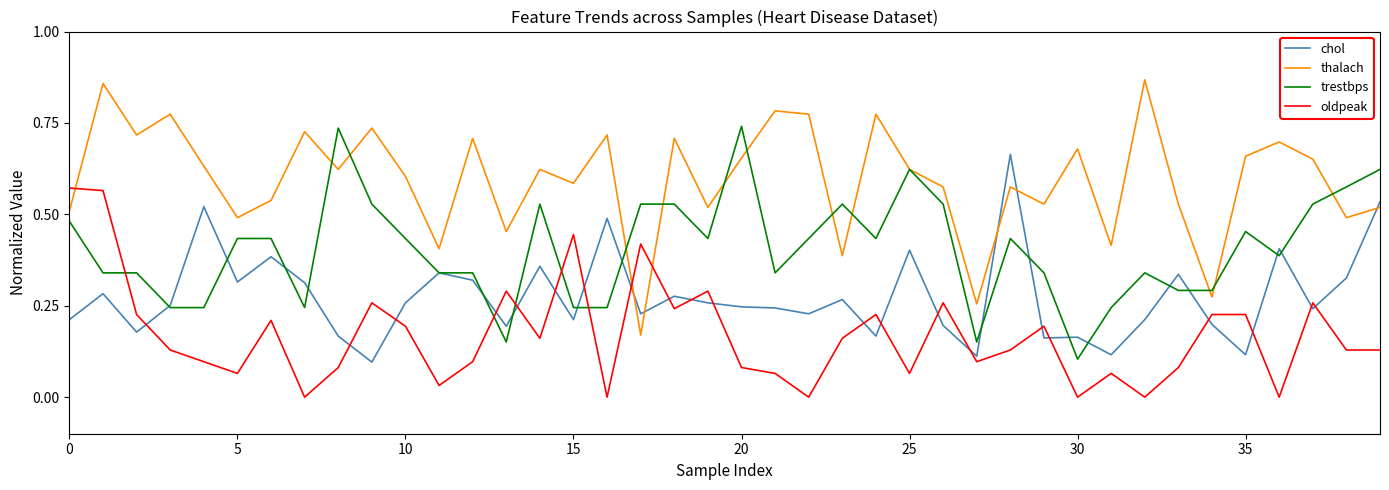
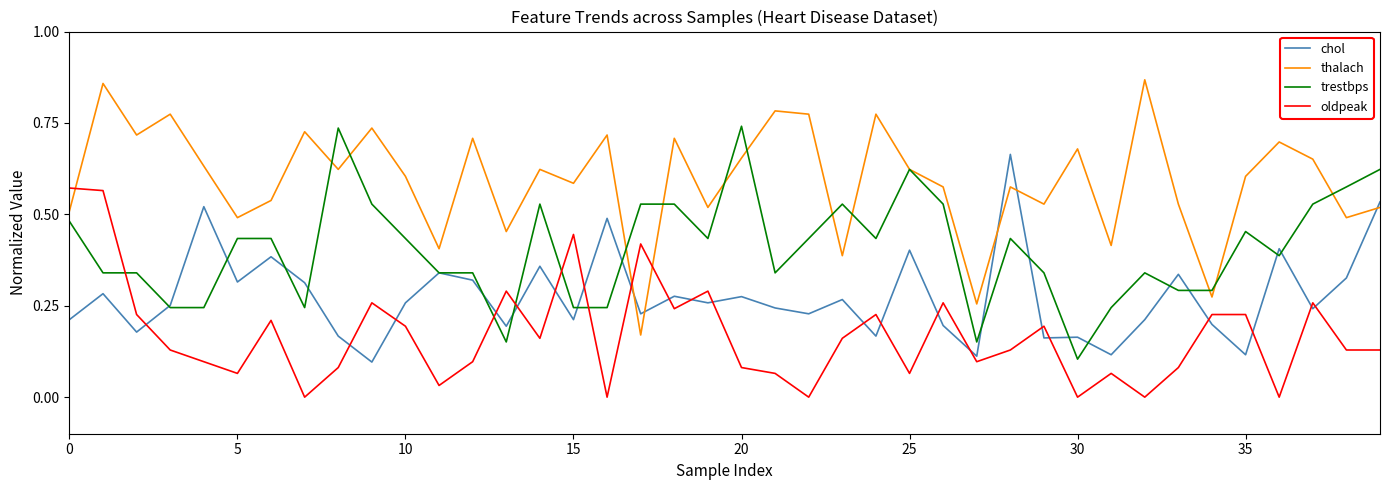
  {
    "chol": {
      "0": 0.21,
      "5": 0.32,
      "10": 0.26,
      "15": 0.21,
-     "20": 0.25,
+     "20": 0.28,
      "25": 0.40,
      "30": 0.16,
      "35": 0.12
    },
    "thalach": {
      "0": 0.51,
      "5": 0.49,
      "10": 0.60,
      "15": 0.59,
      "20": 0.65,
      "30": 0.68,
-     "35": 0.66
+     "35": 0.60
    },
    "trestbps": {
      "0": 0.48,
      "5": 0.43,
      "10": 0.43,
      "15": 0.25,
      "20": 0.74,
      "30": 0.10,
      "35": 0.45
    },
    "oldpeak": {
      "0": 0.57,
      "5": 0.07,
      "10": 0.19,
      "15": 0.45,
      "20": 0.08,
      "25": 0.07,
      "30": 0.00,
      "35": 0.23
    }
  }
